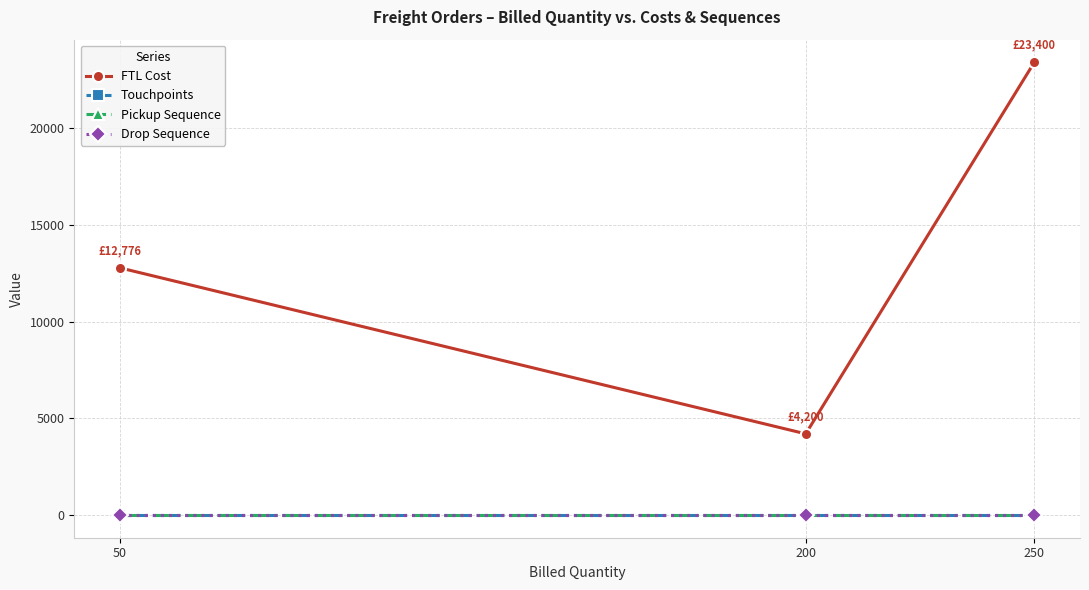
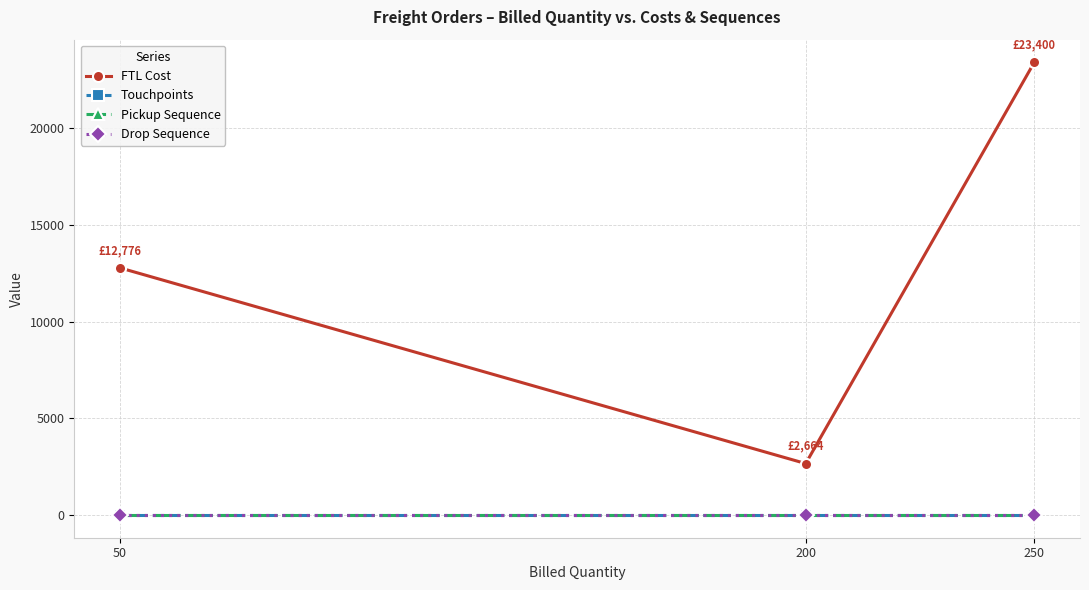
  {
    "FTL Cost": {
      "50": "£12,776",
-     "200": "£4,200",
+     "200": "£2,664",
      "250": "£23,400"
    },
    "Drop Sequence": {
      "50": "0",
      "200": "0",
      "250": "0"
    }
  }
